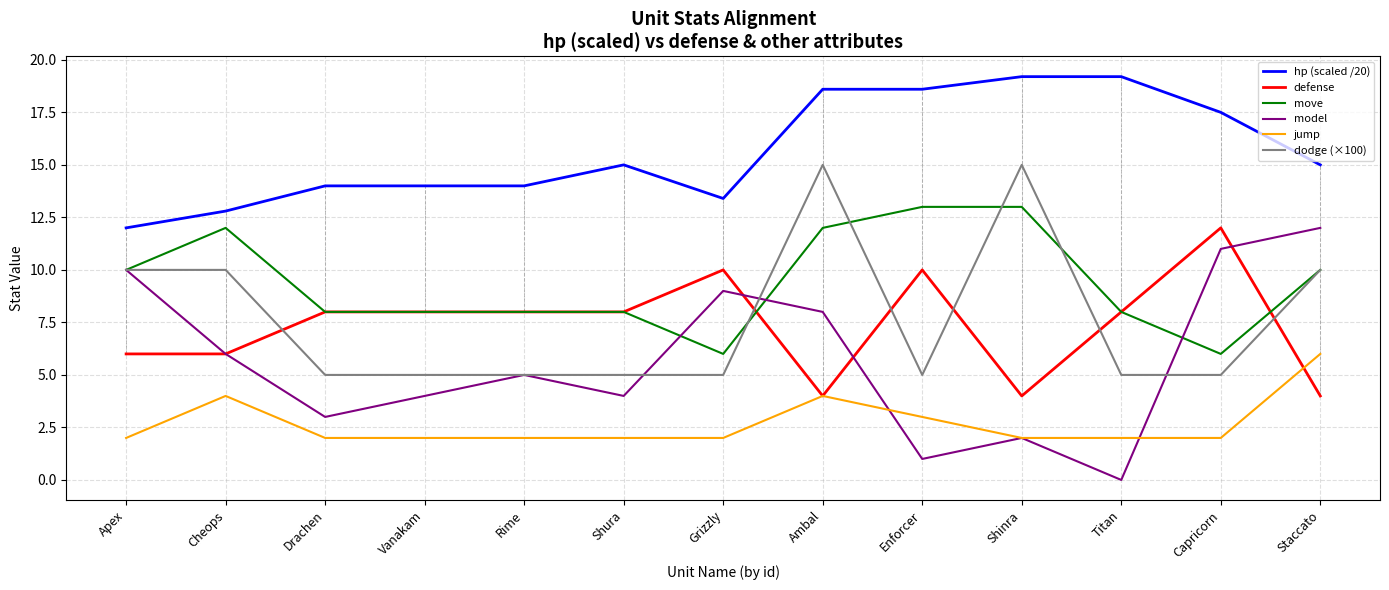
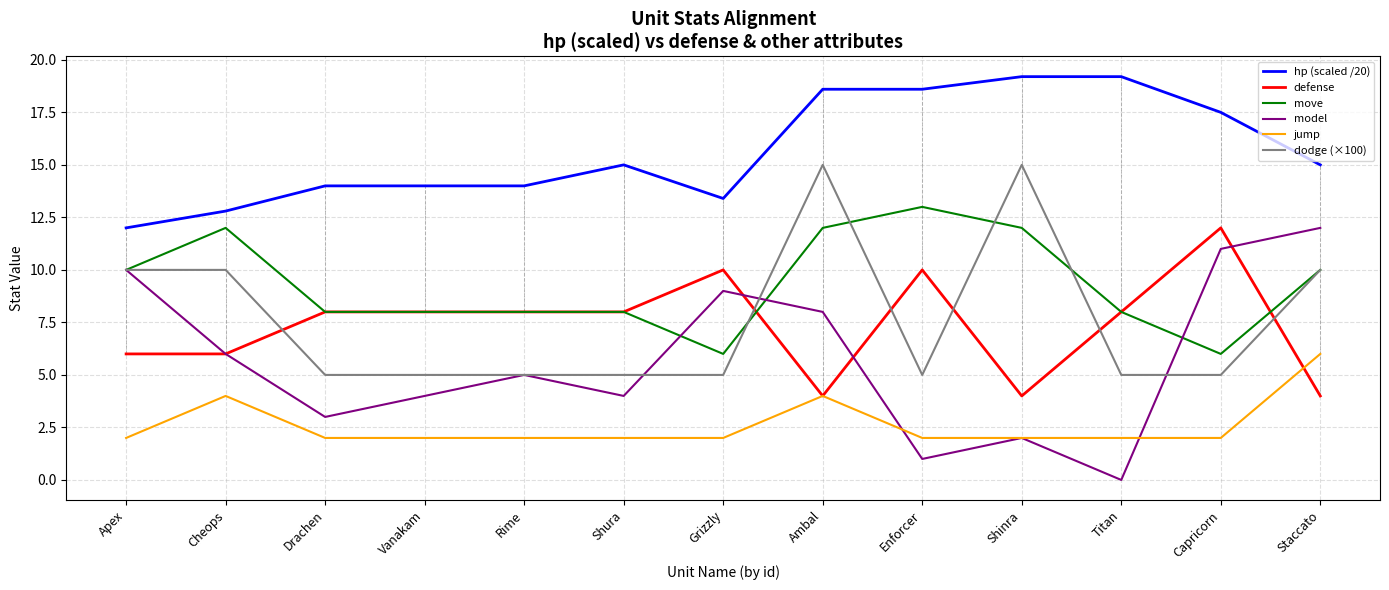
  {
    "move": {
      "Cheops": 12,
      "Grizzly": 6,
      "Ambal": 12,
      "Enforcer": 13,
-     "Shinra": 13,
+     "Shinra": 12,
      "Capricorn": 6
    },
    "model": {
      "Drachen": 3,
      "Vanakam": 4,
      "Shura": 4,
      "Grizzly": 9,
      "Ambal": 8,
      "Enforcer": 1,
      "Titan": 0,
      "Capricorn": 11,
      "Staccato": 12
    },
    "jump": {
      "Apex": 2,
      "Cheops": 4,
      "Drachen": 2,
      "Vanakam": 2,
      "Rime": 2,
      "Shura": 2,
      "Grizzly": 2,
-     "Enforcer": 3,
+     "Enforcer": 2,
      "Titan": 2,
      "Capricorn": 2,
      "Staccato": 6
    }
  }
